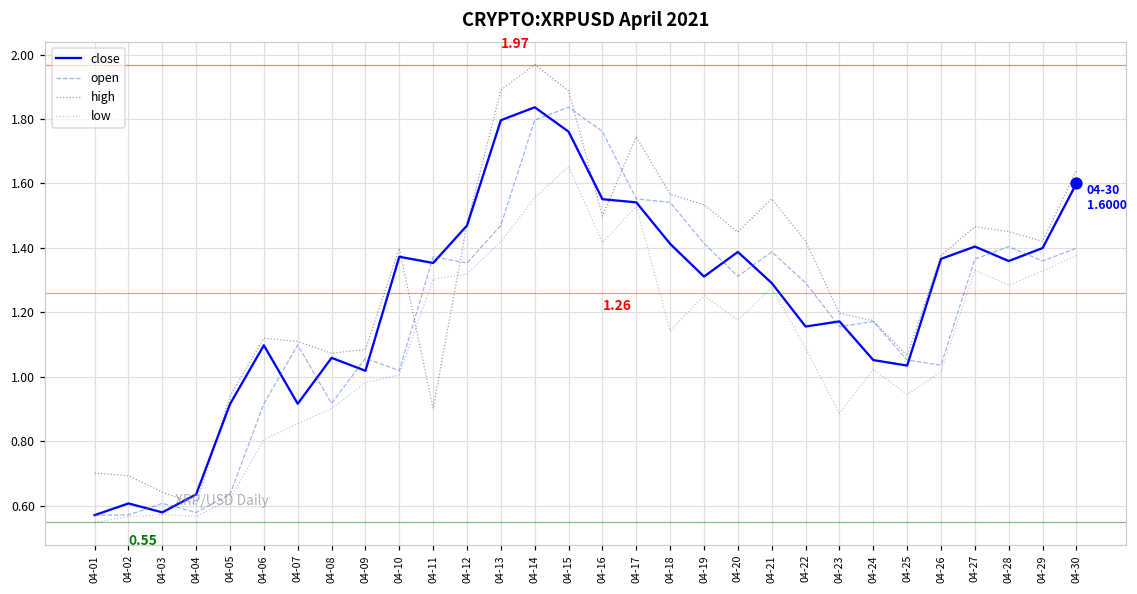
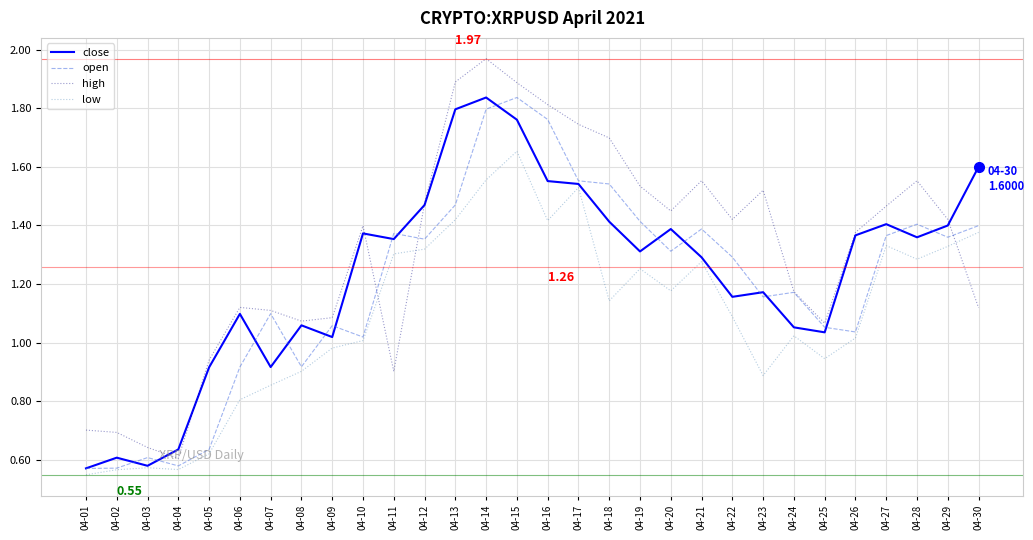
  {
    "high": {
      "04-01": 0.70,
      "04-02": 0.69,
      "04-03": 0.64,
      "04-04": 0.61,
      "04-05": 0.94,
      "04-06": 1.12,
      "04-07": 1.11,
      "04-08": 1.07,
      "04-09": 1.09,
      "04-10": 1.40,
      "04-11": 0.90,
      "04-13": 1.89,
      "04-15": 1.89,
-     "04-16": 1.50,
+     "04-16": 1.81,
      "04-17": 1.75,
-     "04-18": 1.57,
+     "04-18": 1.70,
      "04-19": 1.53,
      "04-20": 1.45,
      "04-21": 1.55,
      "04-22": 1.42,
-     "04-23": 1.20,
+     "04-23": 1.52,
      "04-25": 1.07,
      "04-26": 1.38,
      "04-27": 1.47,
-     "04-28": 1.45,
+     "04-28": 1.55,
      "04-29": 1.42,
-     "04-30": 1.64
+     "04-30": 1.12
    }
  }
